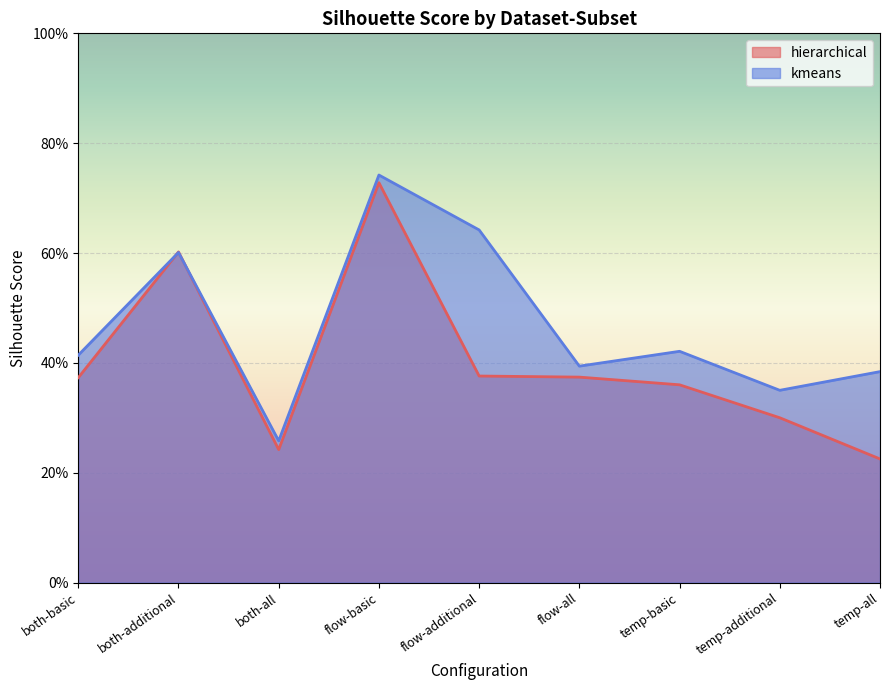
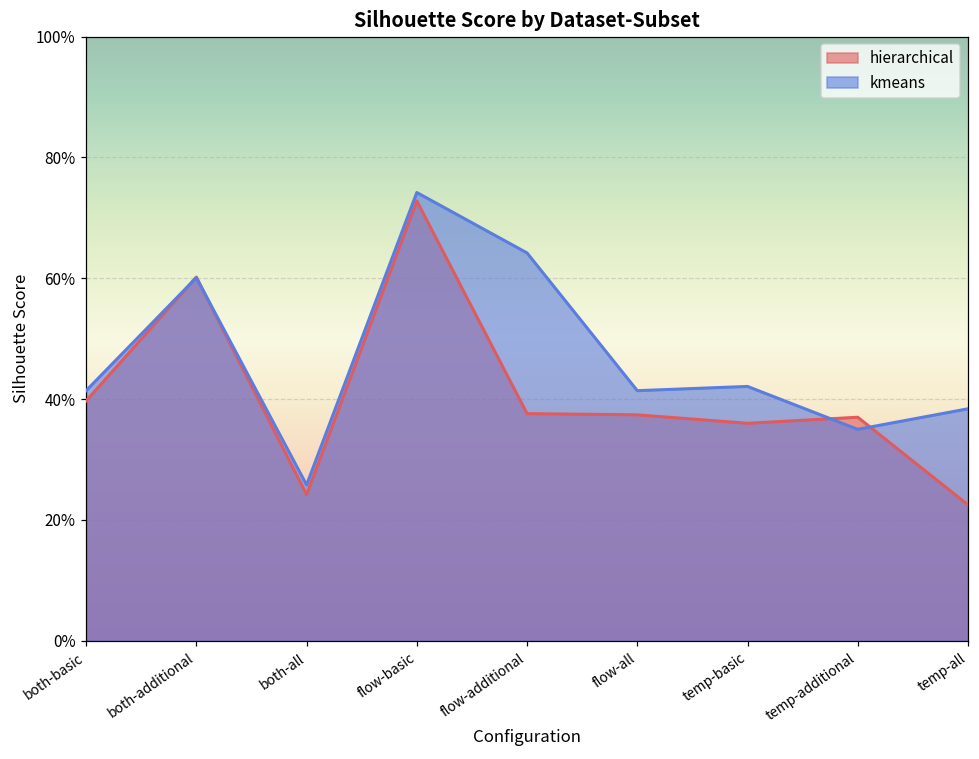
  {
    "hierarchical": {
-     "both-basic": "37%",
+     "both-basic": "40%",
      "both-all": "24%",
      "flow-basic": "73%",
      "flow-additional": "38%",
      "flow-all": "37%",
      "temp-basic": "36%",
-     "temp-additional": "30%",
+     "temp-additional": "37%",
      "temp-all": "23%"
    },
    "kmeans": {
      "both-basic": "41%",
      "both-all": "26%",
      "flow-basic": "74%",
      "flow-additional": "64%",
-     "flow-all": "39%",
+     "flow-all": "41%",
      "temp-basic": "42%",
      "temp-additional": "35%",
      "temp-all": "38%"
    }
  }
